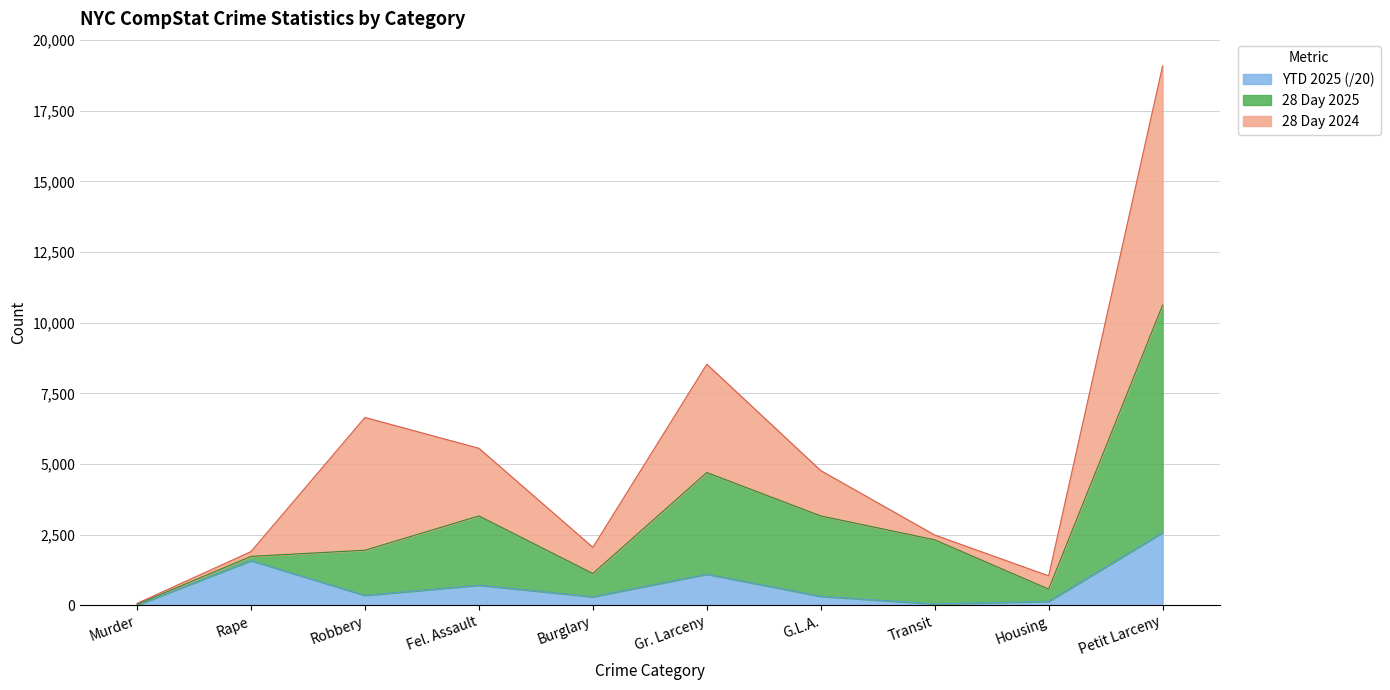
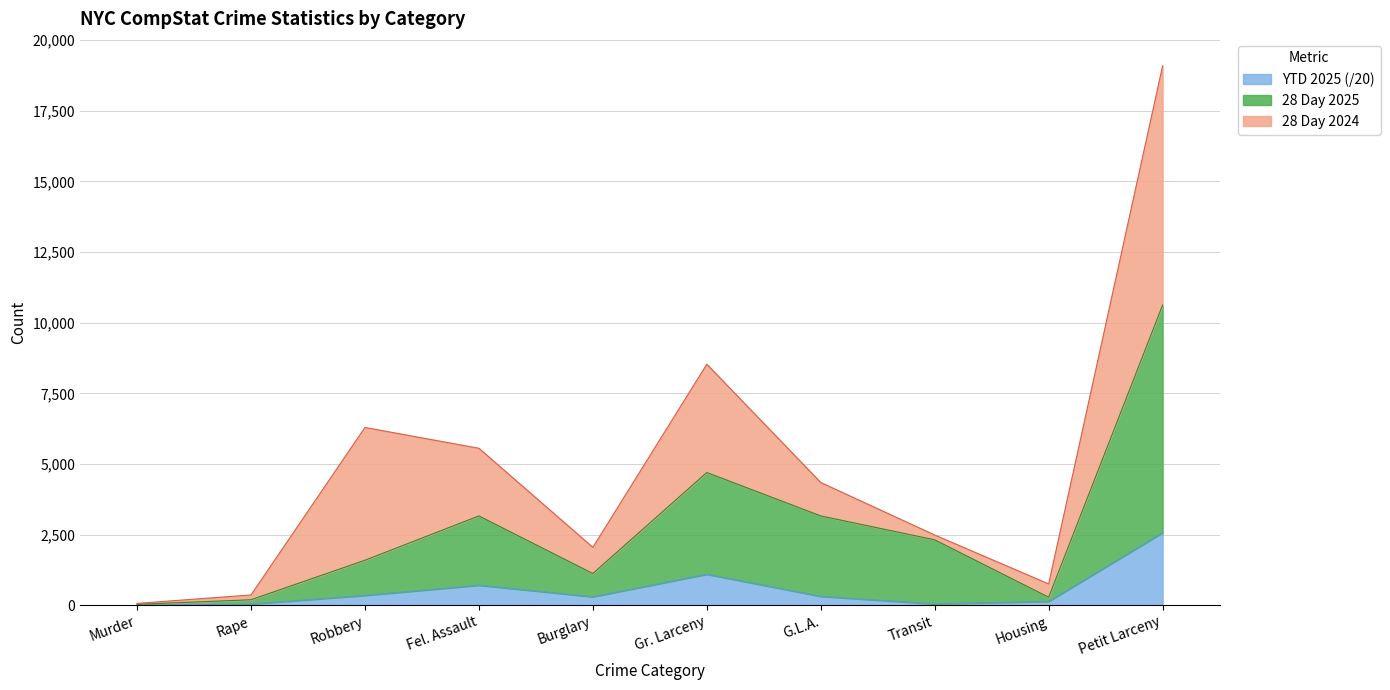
  {
    "YTD 2025 (/20)": {
-     "Rape": "1,600",
+     "Rape": "0",
      "Robbery": "400",
      "Fel. Assault": "700",
      "Burglary": "300",
      "Gr. Larceny": "1,100",
      "G.L.A.": "300",
      "Transit": "100",
      "Housing": "100",
      "Petit Larceny": "2,600"
    },
    "28 Day 2025": {
      "Rape": "200",
-     "Robbery": "1,600",
+     "Robbery": "1,200",
      "Fel. Assault": "2,500",
      "Burglary": "800",
      "Gr. Larceny": "3,600",
      "G.L.A.": "2,800",
      "Transit": "2,300",
-     "Housing": "400",
+     "Housing": "100",
      "Petit Larceny": "8,100"
    },
    "28 Day 2024": {
      "Rape": "200",
      "Robbery": "4,700",
      "Fel. Assault": "2,400",
      "Burglary": "900",
      "Gr. Larceny": "3,800",
-     "G.L.A.": "1,600",
+     "G.L.A.": "1,200",
      "Transit": "200",
      "Housing": "500",
      "Petit Larceny": "8,500"
    }
  }
